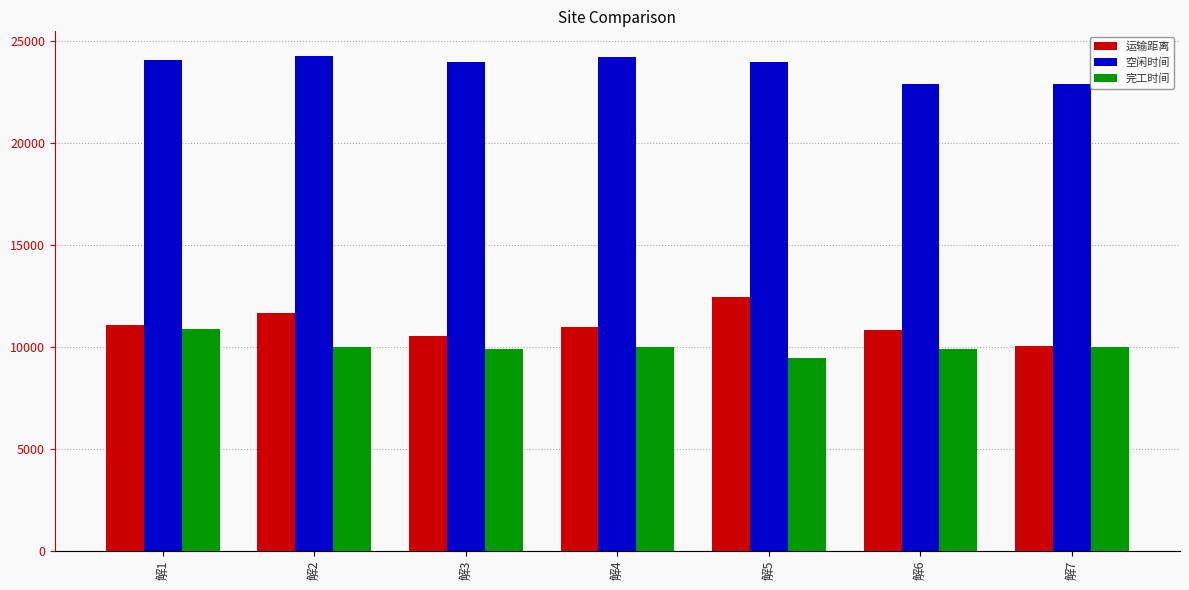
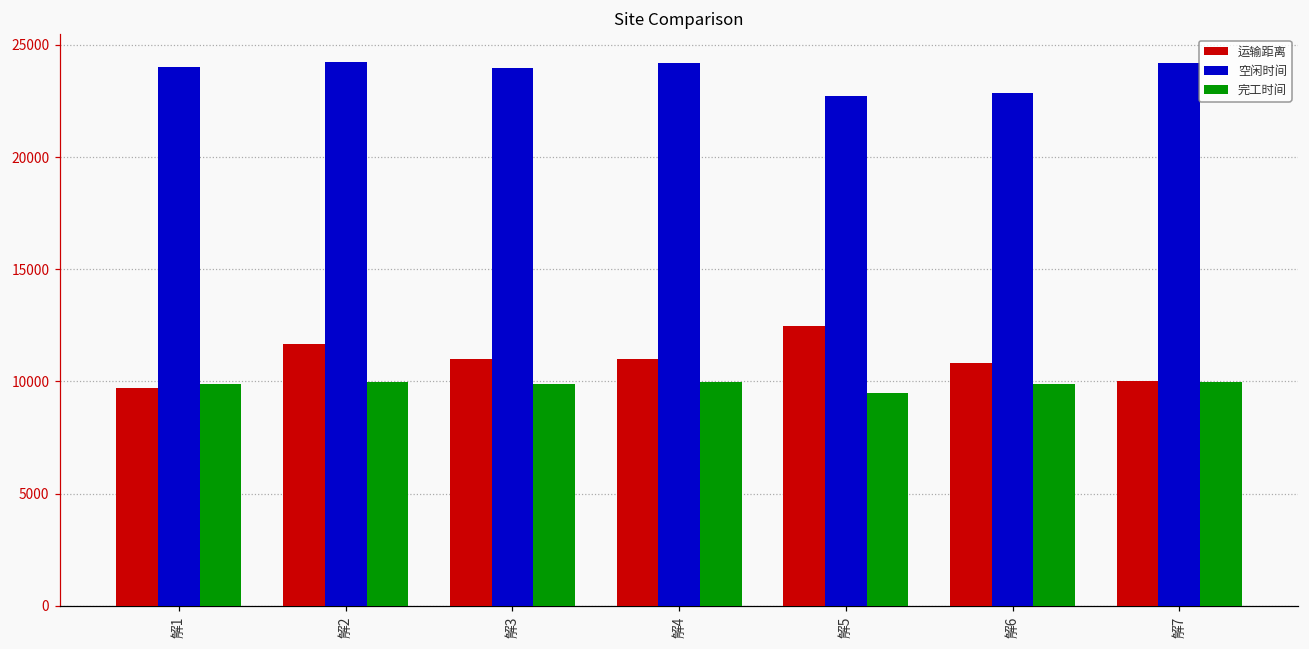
  {
    "运输距离": {
-     "解1": 11100,
+     "解1": 9700,
      "解2": 11700,
-     "解3": 10500,
+     "解3": 11000,
      "解4": 11000,
      "解5": 12500,
      "解6": 10800,
      "解7": 10000
    },
    "空闲时间": {
      "解1": 24000,
      "解2": 24200,
      "解3": 24000,
      "解4": 24200,
-     "解5": 24000,
+     "解5": 22700,
      "解6": 22900,
-     "解7": 22900
+     "解7": 24200
    },
    "完工时间": {
-     "解1": 10900,
+     "解1": 9900,
      "解2": 10000,
      "解3": 9900,
      "解4": 10000,
      "解5": 9500,
      "解6": 9900,
      "解7": 10000
    }
  }
